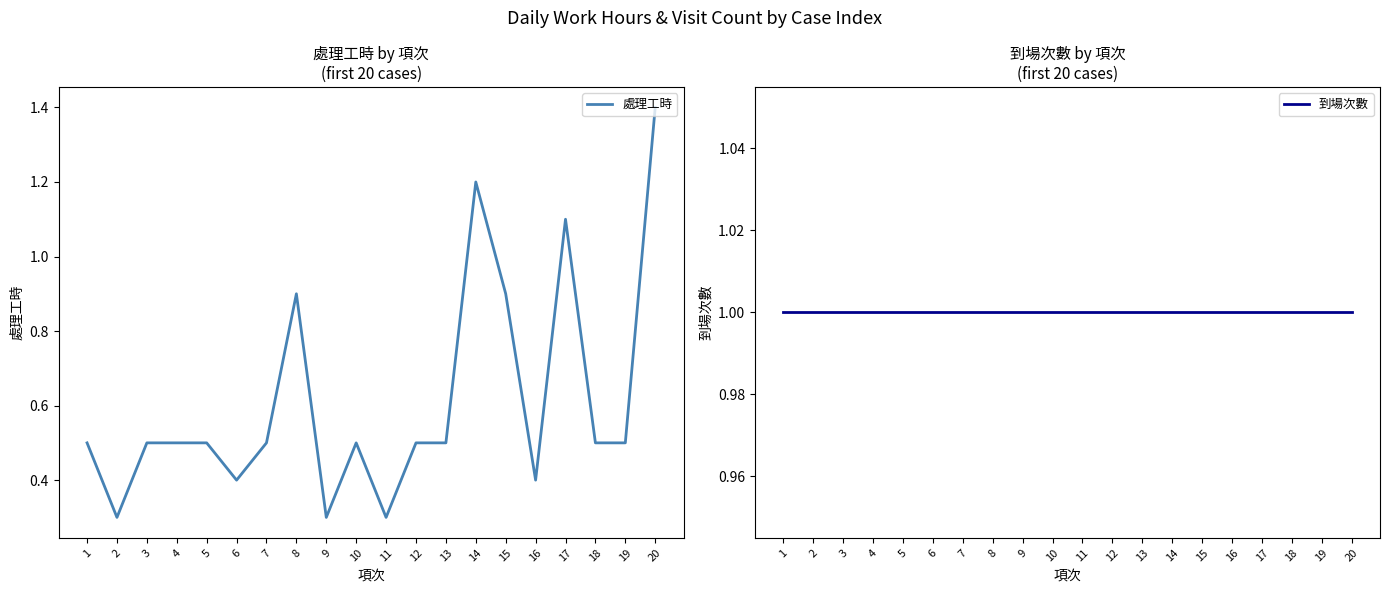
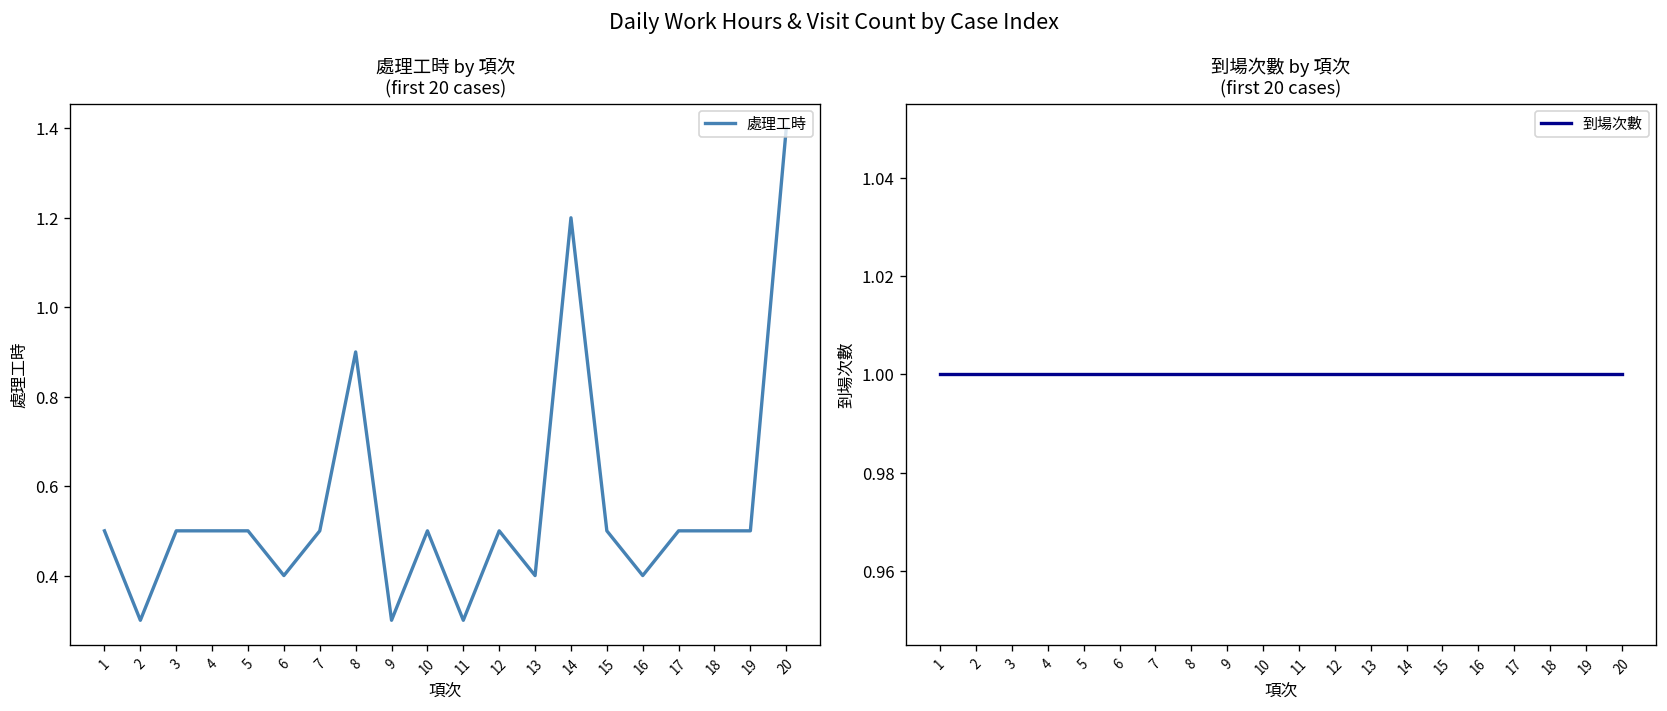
  {
    "處理工時 by 項次 (first 20 cases)": {
      "1": 0.5,
      "2": 0.3,
      "3": 0.5,
      "4": 0.5,
      "5": 0.5,
      "6": 0.4,
      "7": 0.5,
      "8": 0.9,
      "9": 0.3,
      "10": 0.5,
      "11": 0.3,
      "12": 0.5,
-     "13": 0.5,
+     "13": 0.4,
      "14": 1.2,
-     "15": 0.9,
+     "15": 0.5,
      "16": 0.4,
-     "17": 1.1,
+     "17": 0.5,
      "18": 0.5,
      "19": 0.5
    },
    "到場次數 by 項次 (first 20 cases)": {
      "1": 1.000,
      "2": 1.000,
      "3": 1.000,
      "4": 1.000,
      "5": 1.000,
      "6": 1.000,
      "7": 1.000,
      "8": 1.000,
      "9": 1.000,
      "10": 1.000,
      "11": 1.000,
      "12": 1.000,
      "13": 1.000,
      "14": 1.000,
      "15": 1.000,
      "16": 1.000,
      "17": 1.000,
      "18": 1.000,
      "19": 1.000,
      "20": 1.000
    }
  }
